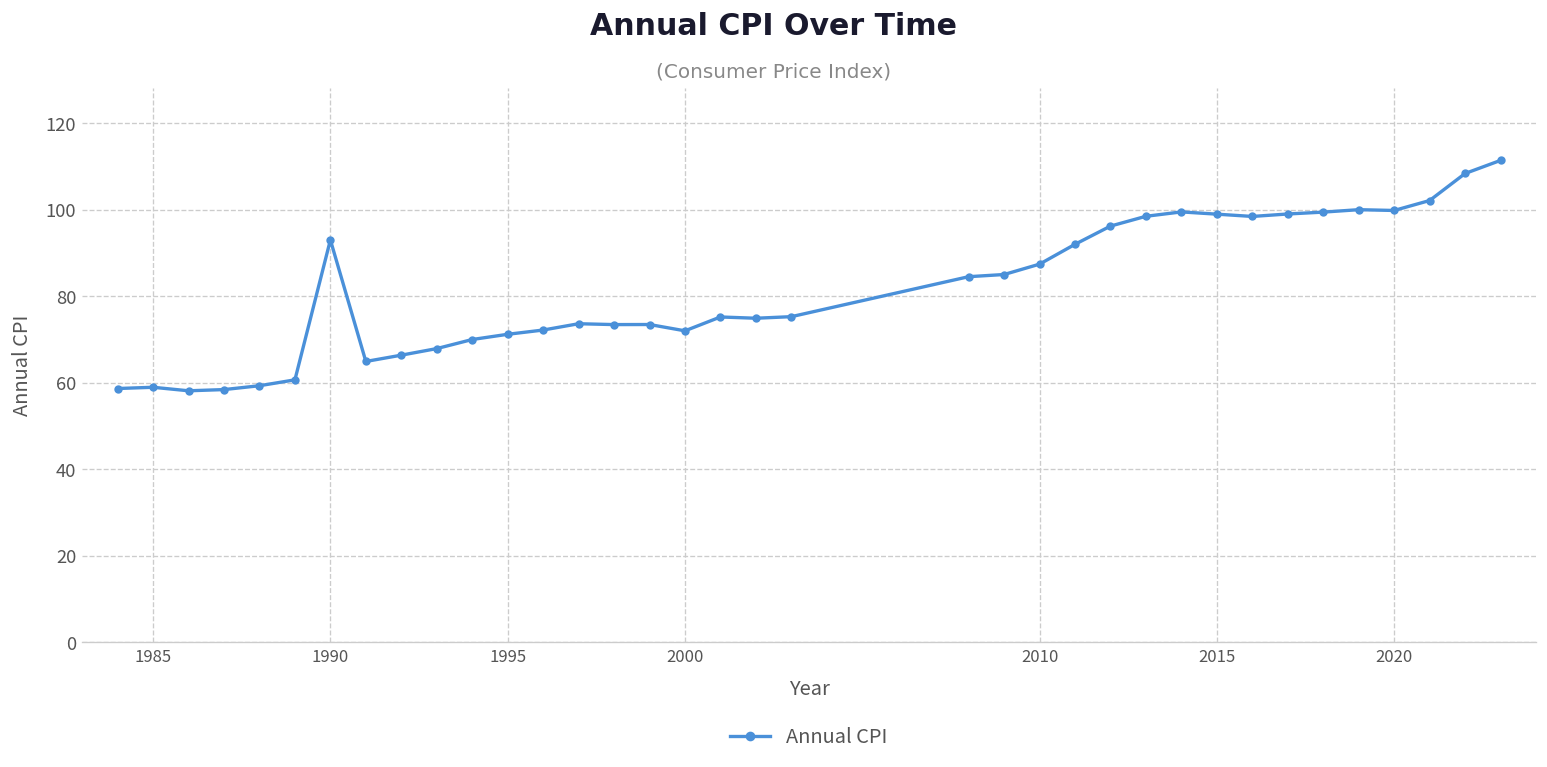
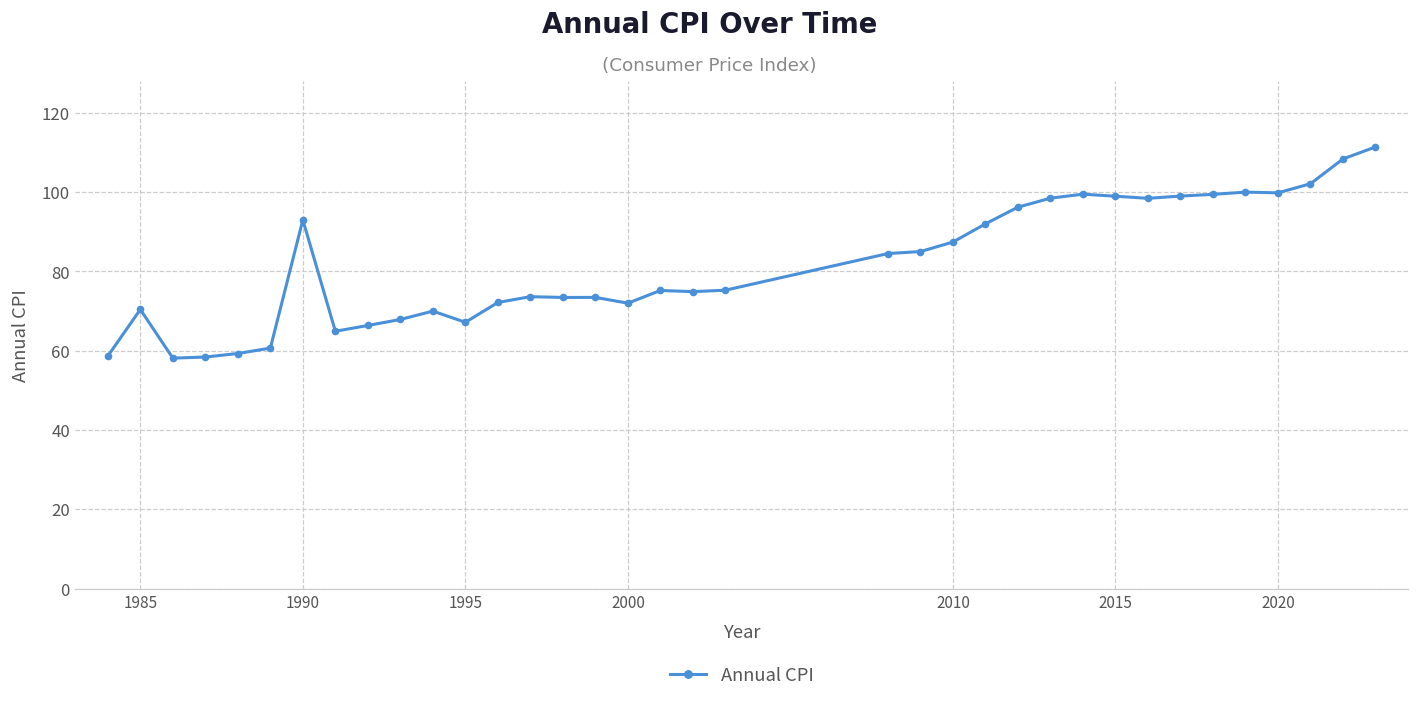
  {
-   "1985": 59,
+   "1985": 70,
    "1990": 93,
-   "1995": 71,
+   "1995": 67,
    "2000": 72,
    "2010": 87,
    "2015": 99,
    "2020": 100
  }
